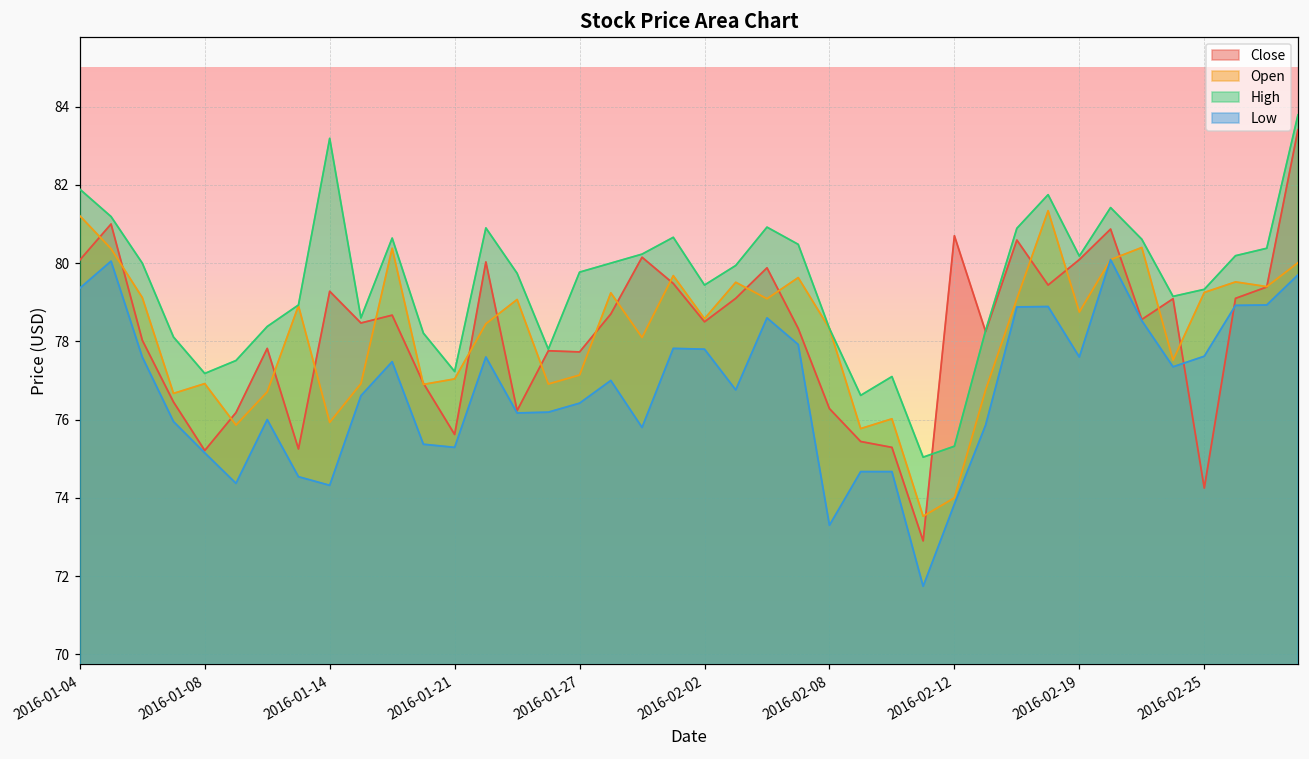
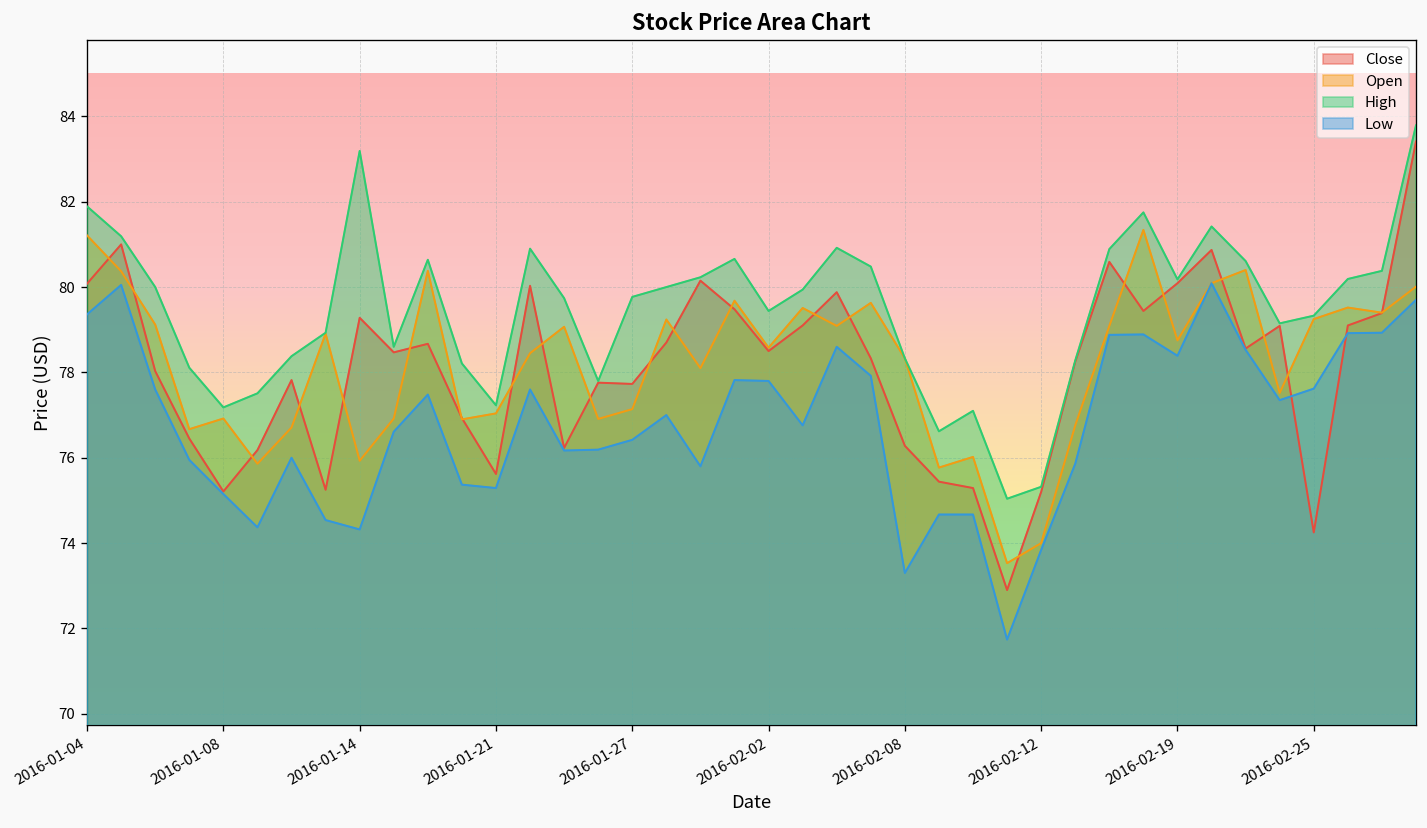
  {
    "Close": {
      "2016-01-04": 80.1,
      "2016-01-14": 79.3,
      "2016-01-21": 75.6,
      "2016-01-27": 77.7,
      "2016-02-02": 78.5,
      "2016-02-08": 76.3,
-     "2016-02-12": 80.7,
+     "2016-02-12": 75.2,
      "2016-02-19": 80.1,
      "2016-02-25": 74.3
    },
    "Open": {
      "2016-01-04": 81.2,
      "2016-01-08": 76.9,
      "2016-01-14": 75.9,
      "2016-01-21": 77.0,
      "2016-01-27": 77.1,
      "2016-02-02": 78.6,
      "2016-02-12": 74.0,
      "2016-02-19": 78.8,
      "2016-02-25": 79.3
    },
    "High": {
      "2016-01-04": 81.9,
      "2016-01-08": 77.2,
      "2016-01-14": 83.2,
      "2016-01-21": 77.2,
      "2016-01-27": 79.8,
      "2016-02-02": 79.4,
      "2016-02-12": 75.3,
      "2016-02-19": 80.2,
      "2016-02-25": 79.3
    },
    "Low": {
      "2016-01-04": 79.4,
      "2016-01-14": 74.3,
      "2016-01-21": 75.3,
      "2016-01-27": 76.4,
      "2016-02-02": 77.8,
      "2016-02-08": 73.3,
      "2016-02-12": 73.8,
-     "2016-02-19": 77.6,
+     "2016-02-19": 78.4,
      "2016-02-25": 77.6
    }
  }
